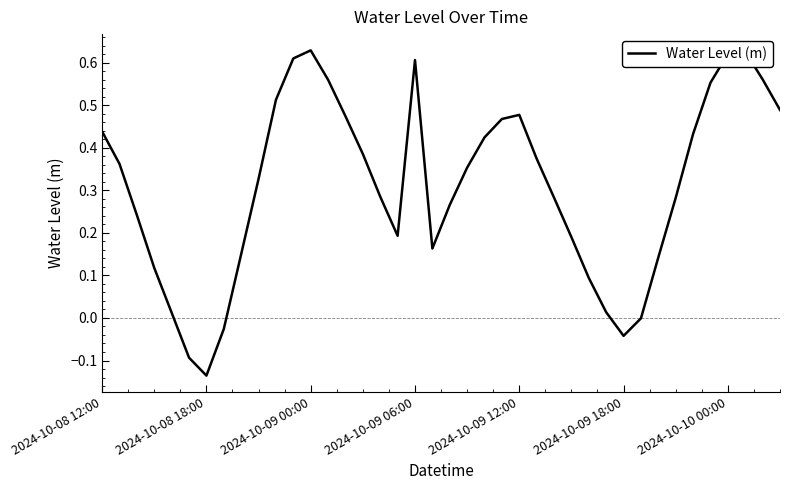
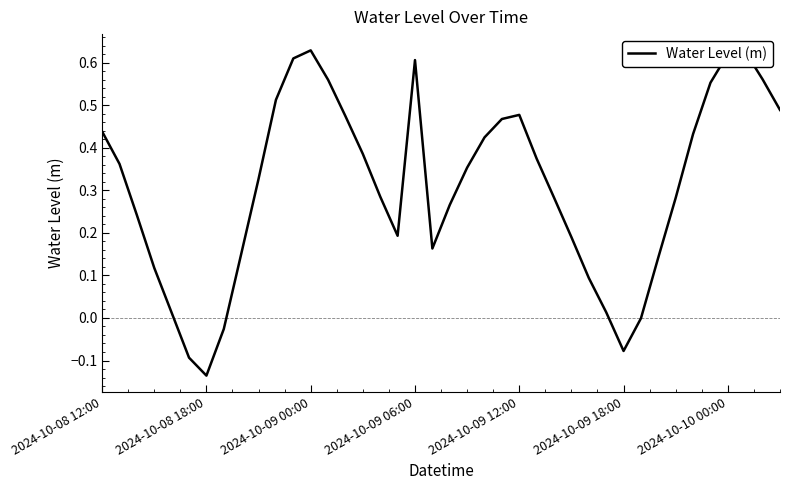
  {
    "2024-10-08 12:00": 0.44,
    "2024-10-08 18:00": -0.14,
    "2024-10-09 00:00": 0.63,
    "2024-10-09 06:00": 0.61,
    "2024-10-09 12:00": 0.48,
-   "2024-10-09 18:00": -0.04
+   "2024-10-09 18:00": -0.08
  }
